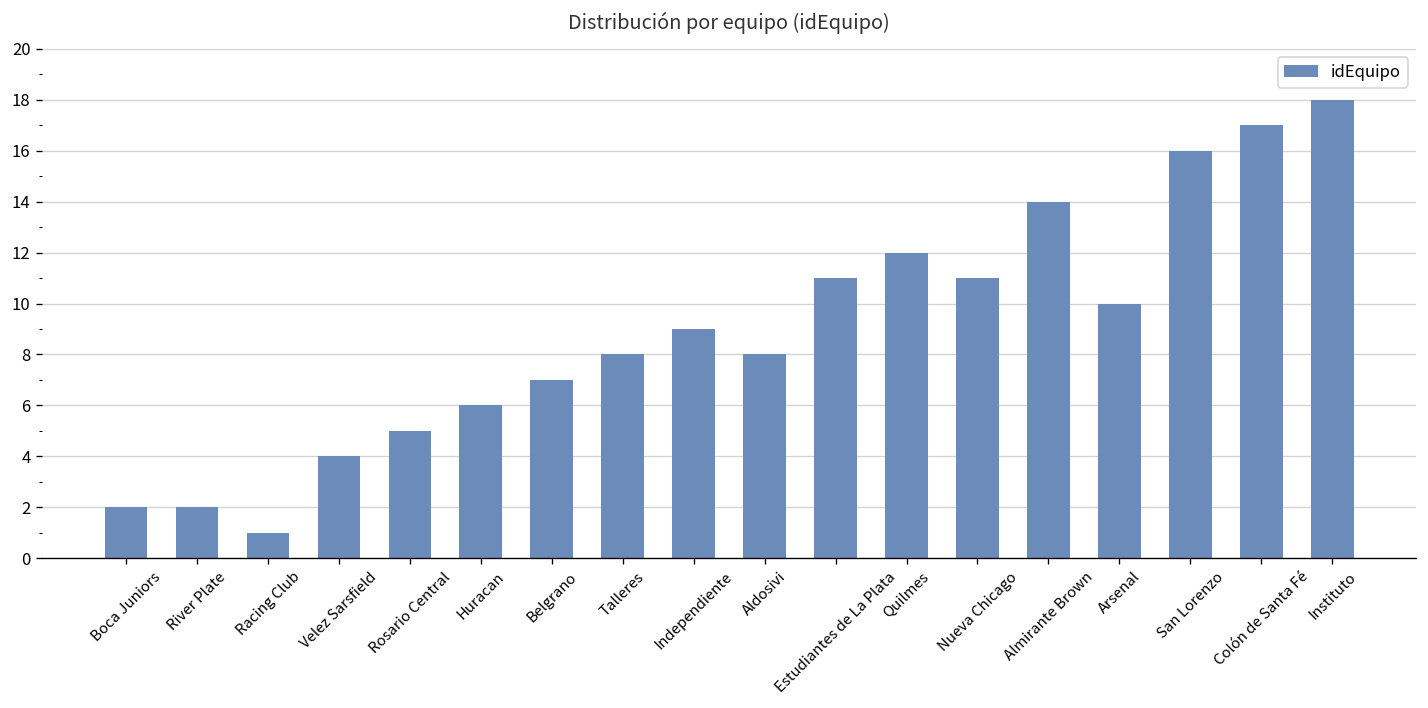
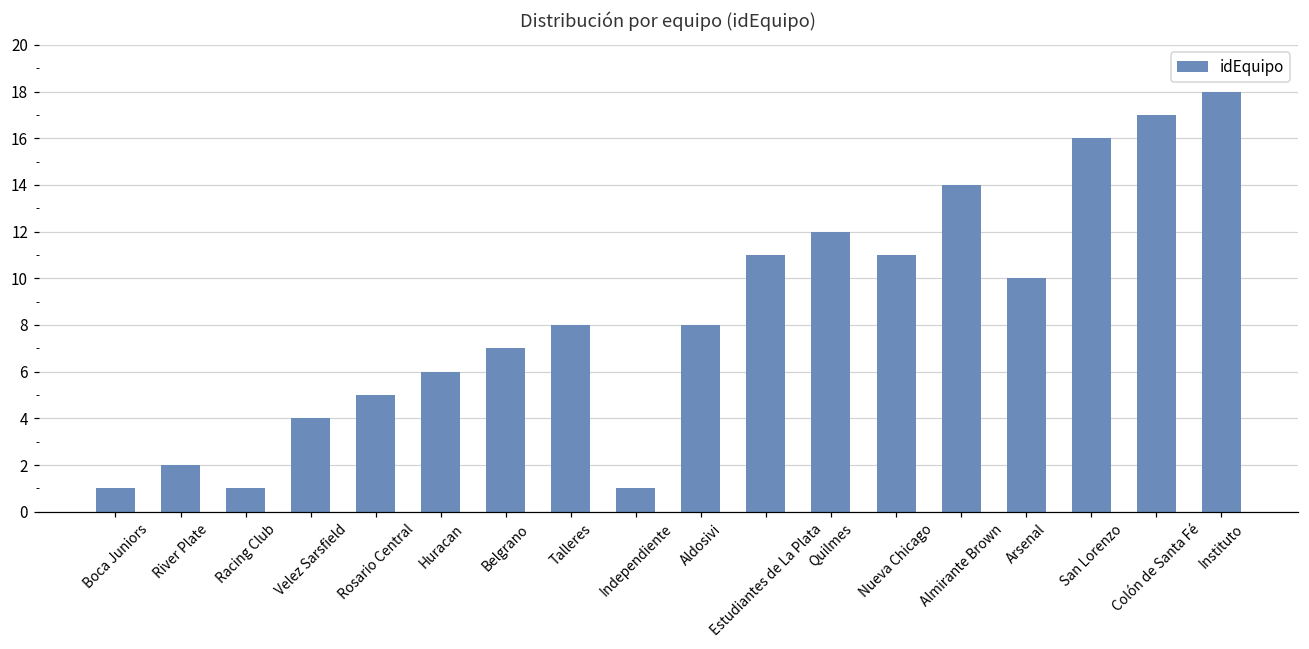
  {
-   "Boca Juniors": 2,
+   "Boca Juniors": 1,
    "River Plate": 2,
    "Racing Club": 1,
    "Velez Sarsfield": 4,
    "Rosario Central": 5,
    "Huracan": 6,
    "Belgrano": 7,
    "Talleres": 8,
-   "Independiente": 9,
+   "Independiente": 1,
    "Aldosivi": 8,
    "Estudiantes de La Plata": 11,
    "Quilmes": 12,
    "Nueva Chicago": 11,
    "Almirante Brown": 14,
    "Arsenal": 10,
    "San Lorenzo": 16,
    "Colón de Santa Fé": 17,
    "Instituto": 18
  }
